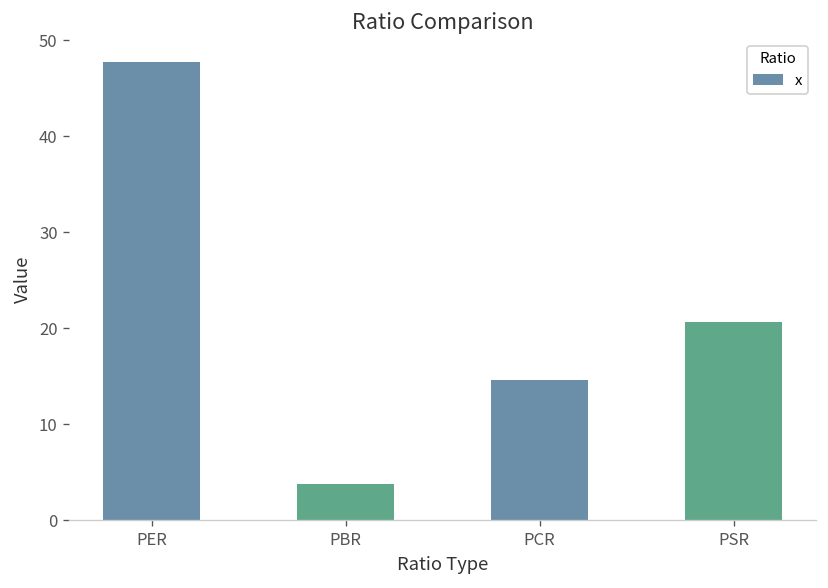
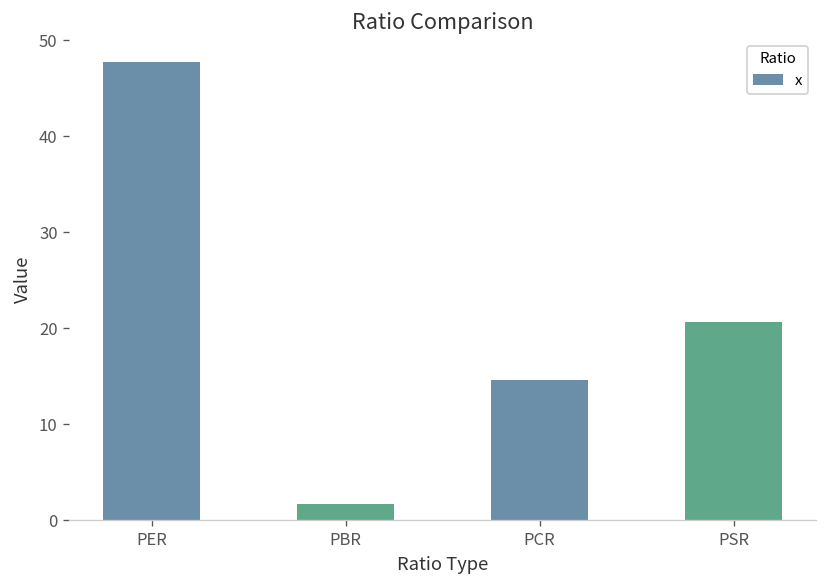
  {
    "PER": 48,
-   "PBR": 4,
+   "PBR": 2,
    "PCR": 15,
    "PSR": 21
  }
